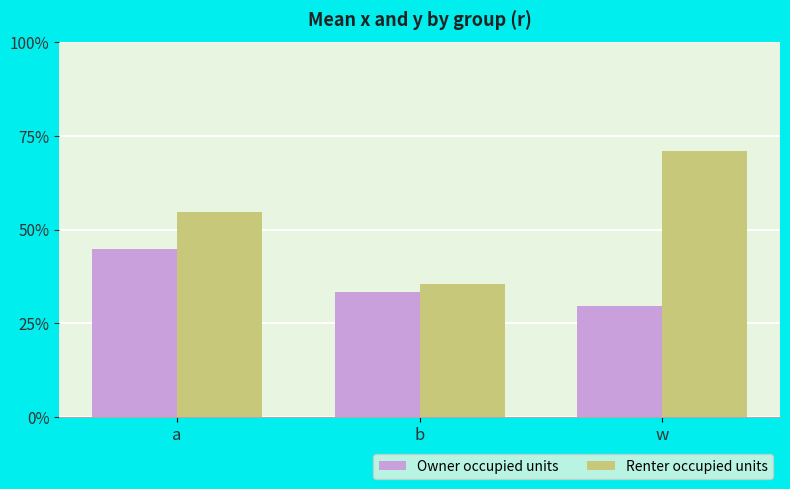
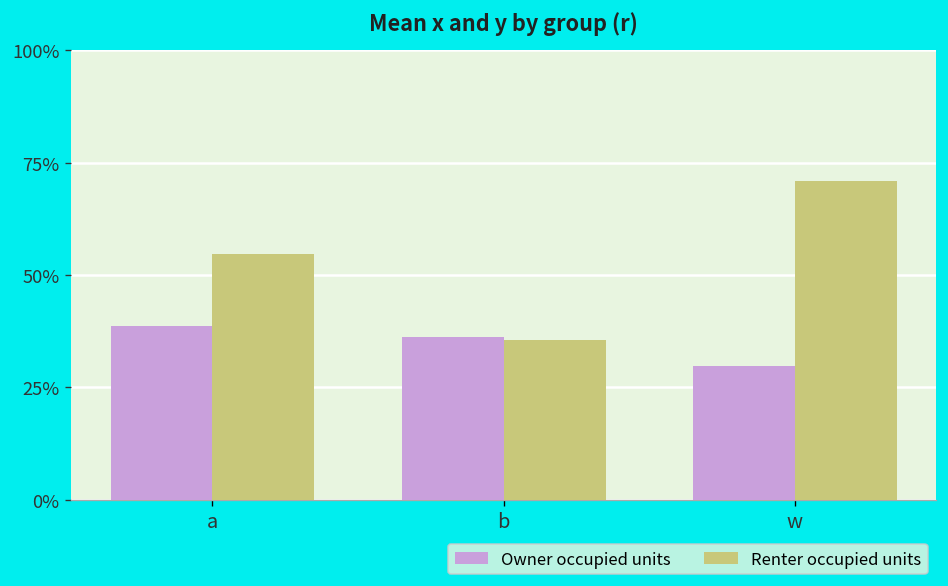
  {
    "Owner occupied units": {
-     "a": "45%",
-     "b": "33%",
+     "a": "39%",
+     "b": "36%",
      "w": "30%"
    },
    "Renter occupied units": {
      "a": "55%",
      "b": "35%",
      "w": "71%"
    }
  }
